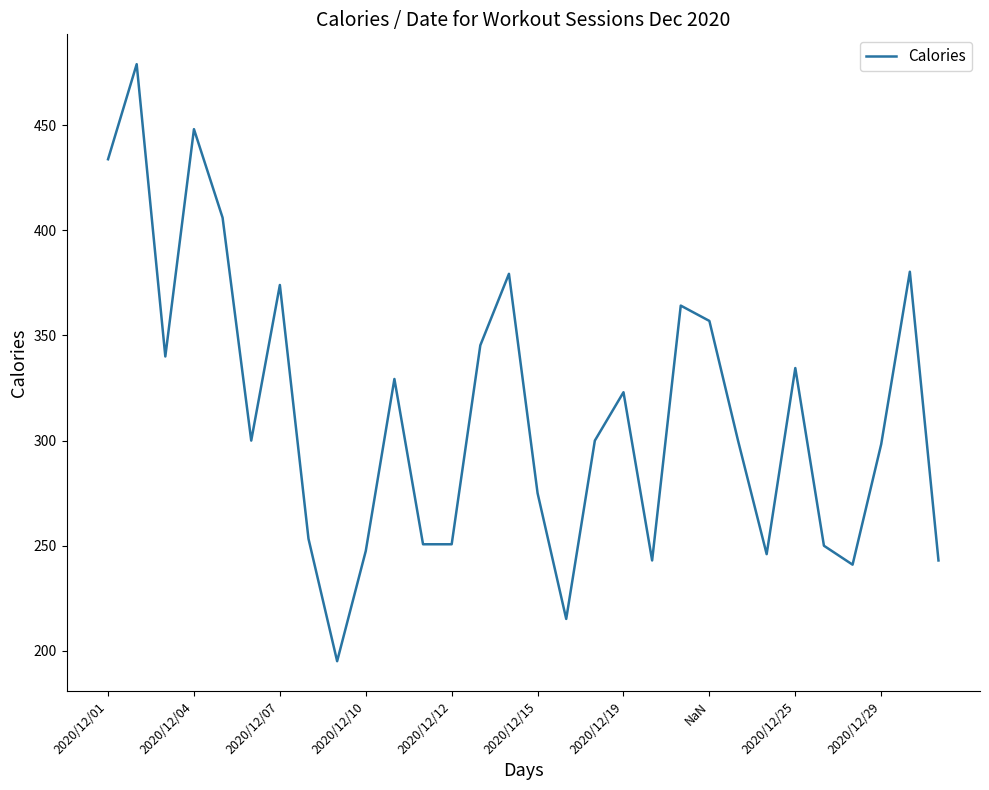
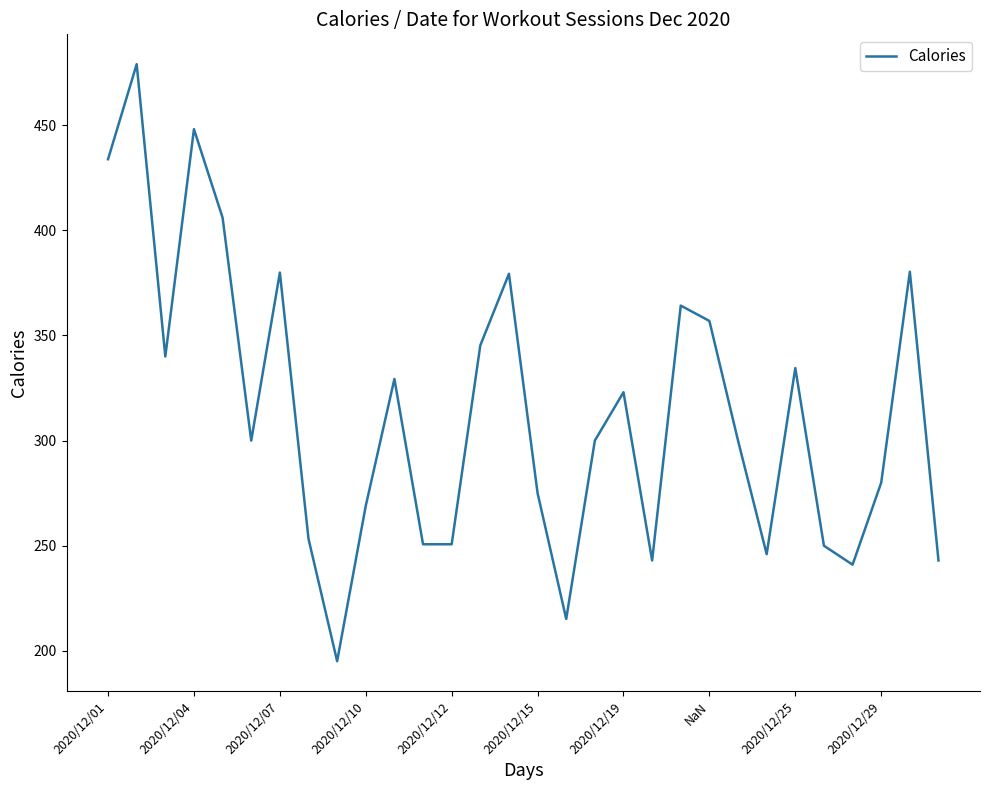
  {
    "2020/12/01": 434,
    "2020/12/04": 448,
-   "2020/12/07": 374,
-   "2020/12/10": 248,
+   "2020/12/07": 380,
+   "2020/12/10": 269,
    "2020/12/15": 275,
    "2020/12/19": 323,
    "NaN": 357,
    "2020/12/25": 335,
-   "2020/12/29": 298
+   "2020/12/29": 280
  }
